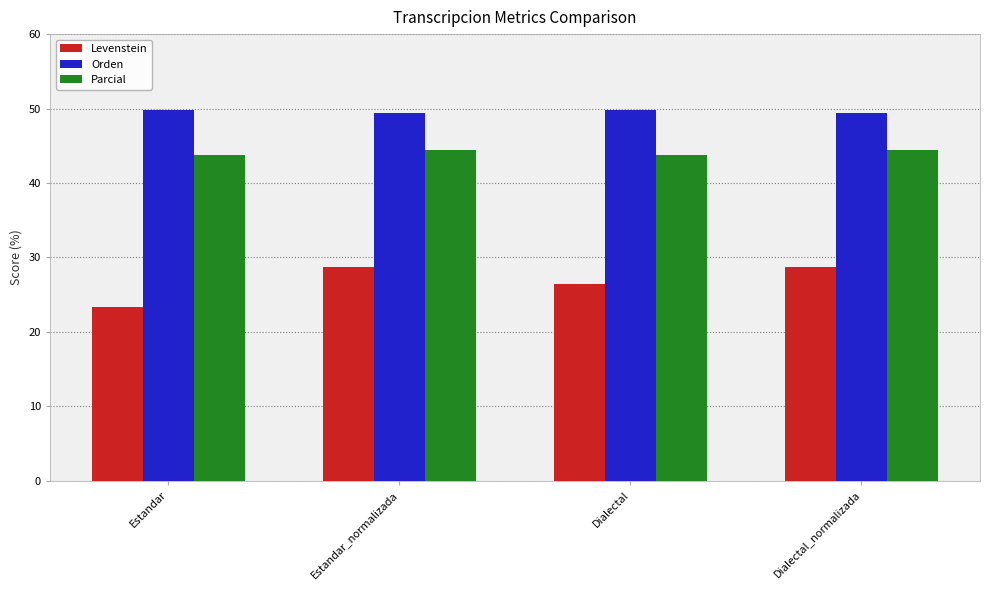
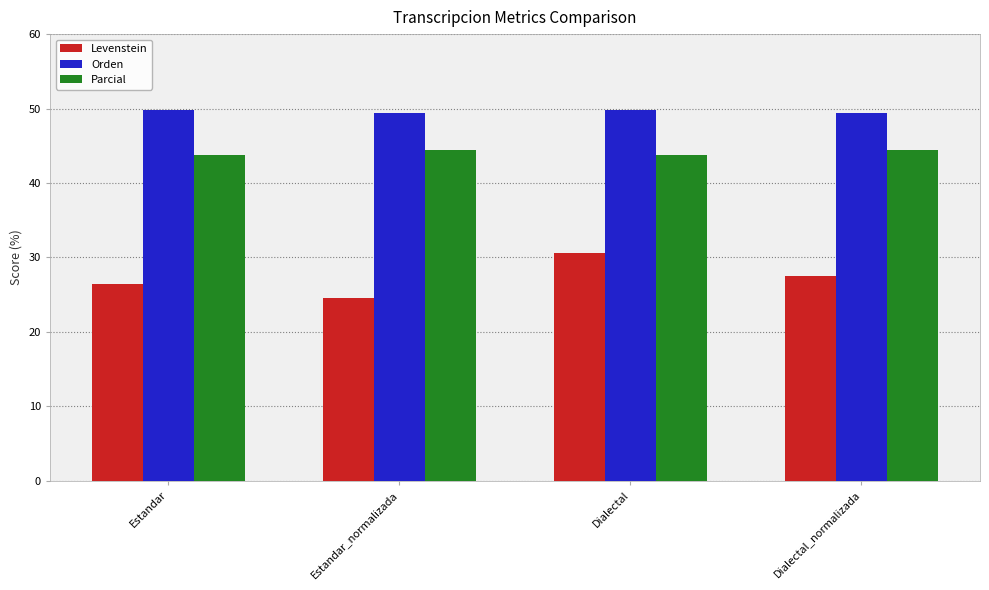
  {
    "Levenstein": {
-     "Estandar": 23,
-     "Estandar_normalizada": 29,
-     "Dialectal": 26,
-     "Dialectal_normalizada": 29
+     "Estandar": 26,
+     "Estandar_normalizada": 25,
+     "Dialectal": 31,
+     "Dialectal_normalizada": 28
    },
    "Orden": {
      "Estandar": 50,
      "Estandar_normalizada": 49,
      "Dialectal": 50,
      "Dialectal_normalizada": 49
    },
    "Parcial": {
      "Estandar": 44,
      "Estandar_normalizada": 44,
      "Dialectal": 44,
      "Dialectal_normalizada": 44
    }
  }
